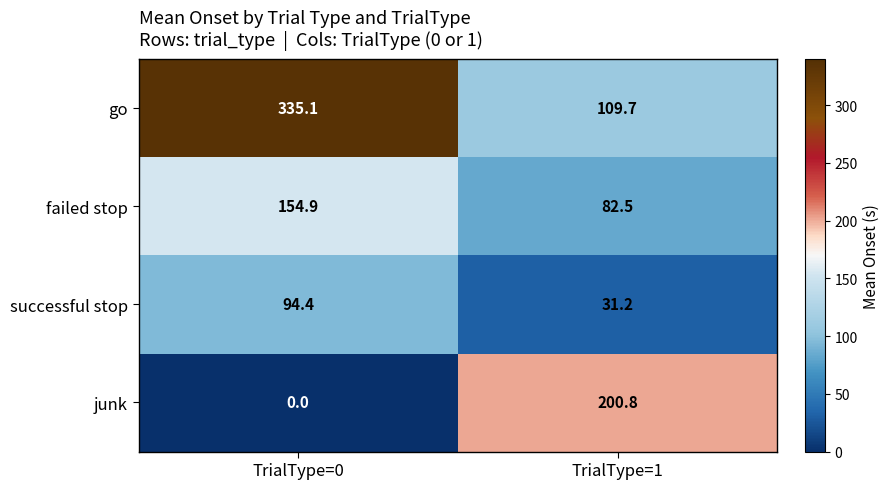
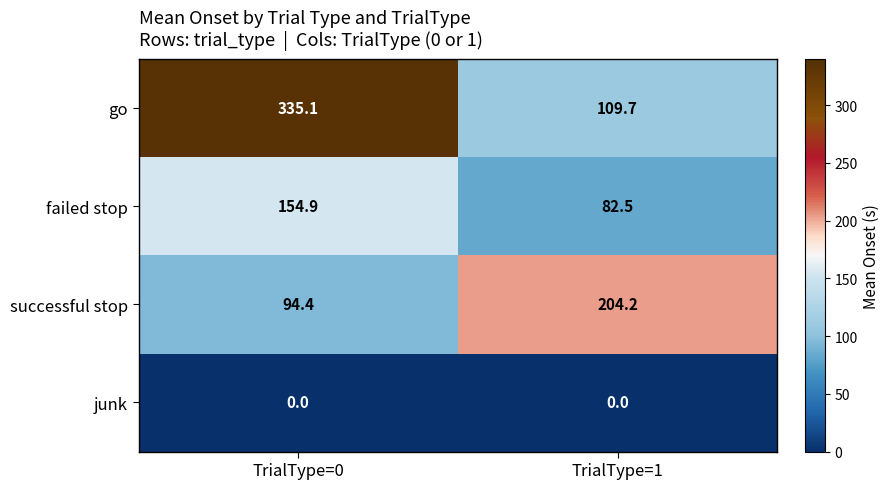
  {
    "go": {
      "TrialType=0": 335.1,
      "TrialType=1": 109.7
    },
    "failed stop": {
      "TrialType=0": 154.9,
      "TrialType=1": 82.5
    },
    "successful stop": {
      "TrialType=0": 94.4,
-     "TrialType=1": 31.2
+     "TrialType=1": 204.2
    },
    "junk": {
      "TrialType=0": 0.0,
-     "TrialType=1": 200.8
+     "TrialType=1": 0.0
    }
  }
